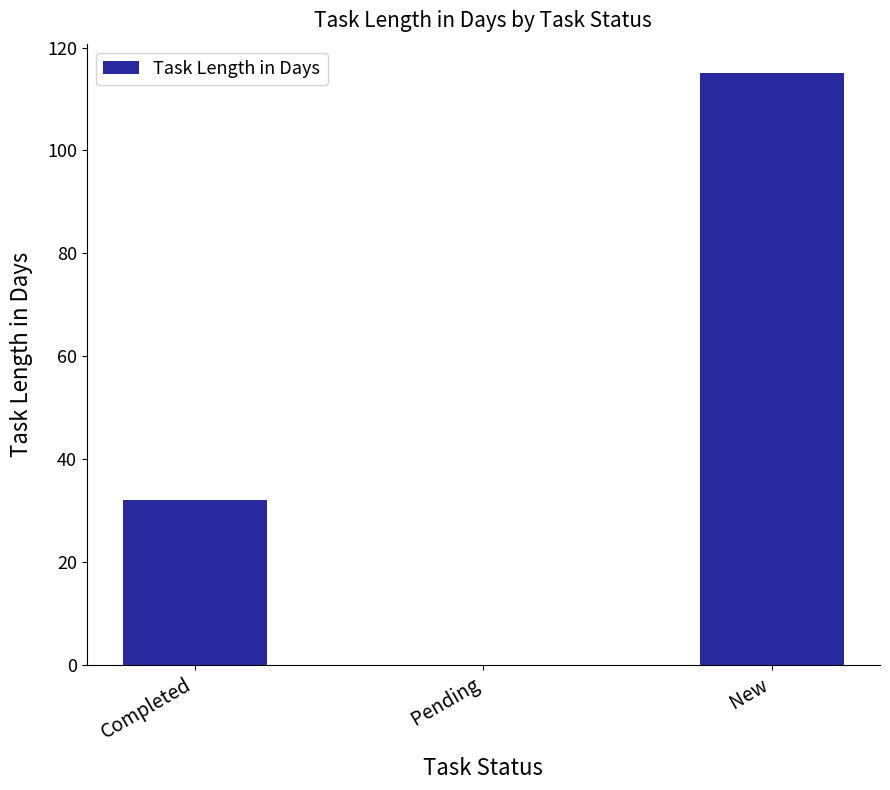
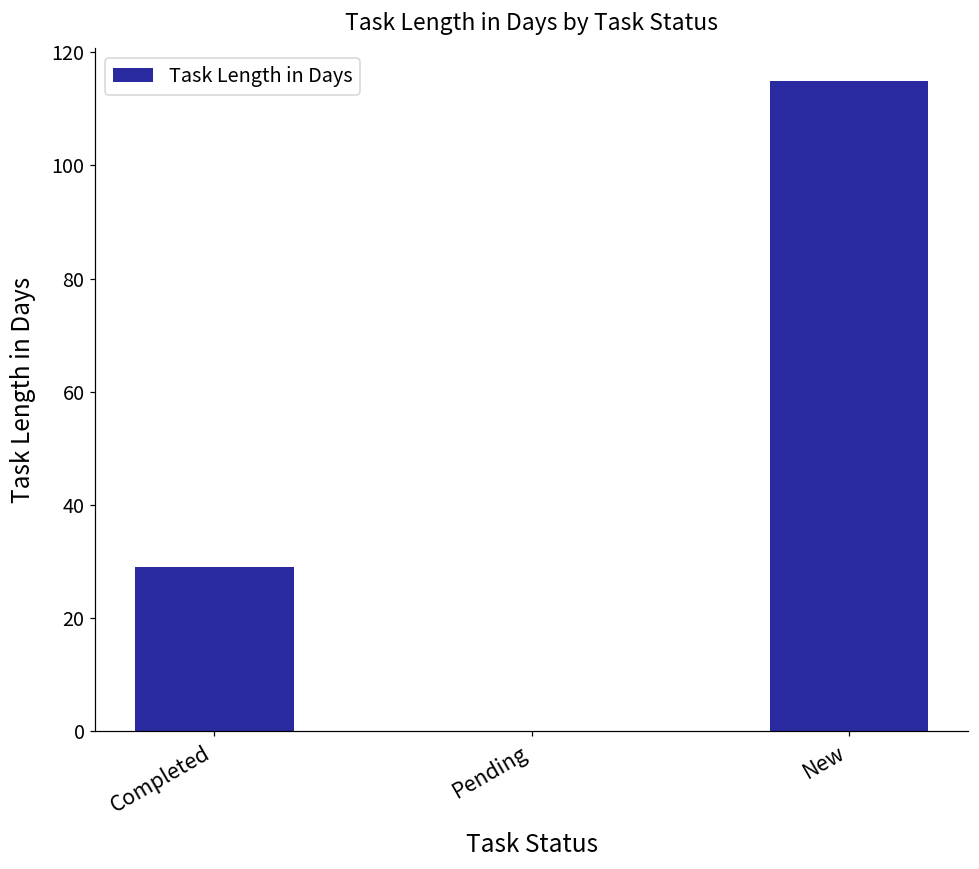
  {
-   "Completed": 32,
+   "Completed": 29,
    "Pending": 0,
    "New": 115
  }
